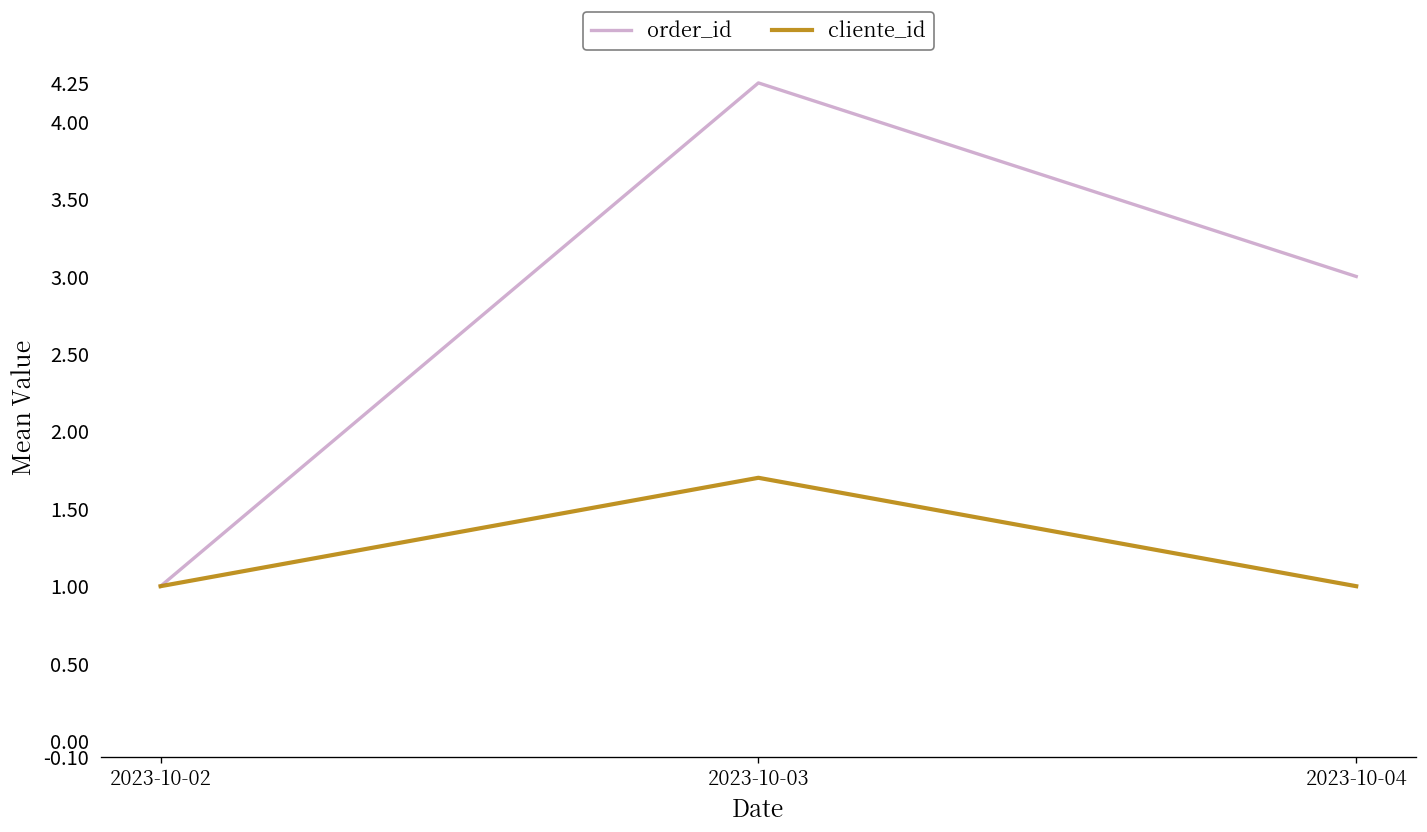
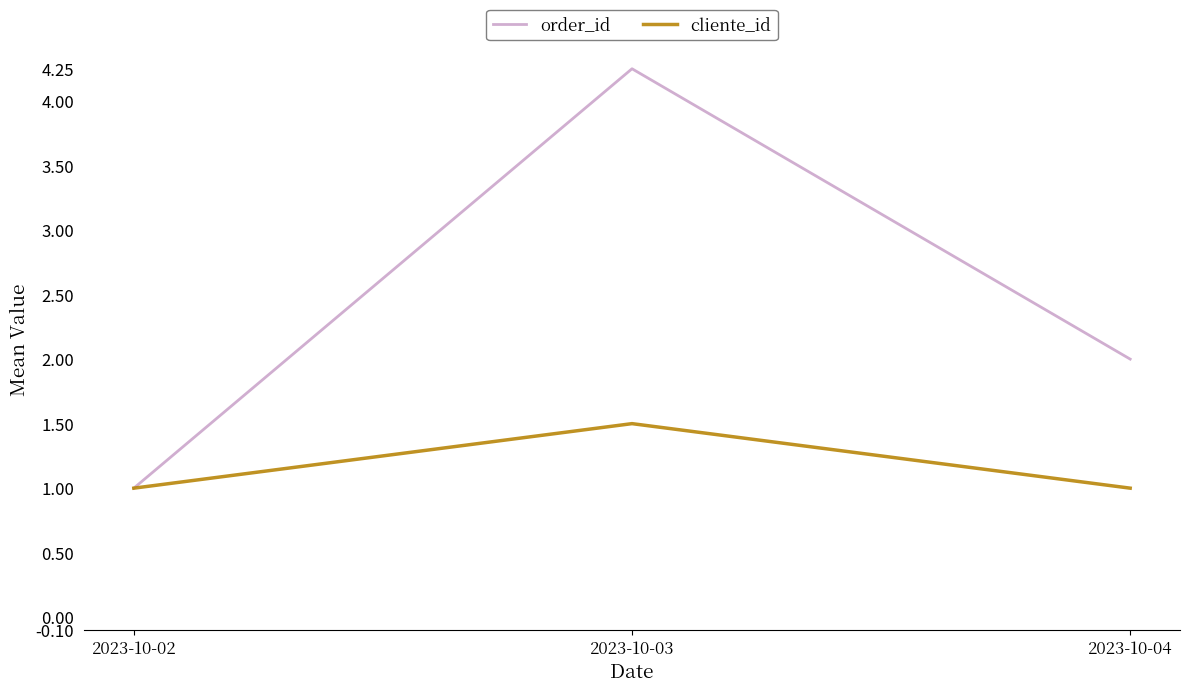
  {
    "order_id": {
      "2023-10-03": 4.25,
-     "2023-10-04": 3
+     "2023-10-04": 2
    },
    "cliente_id": {
-     "2023-10-03": 1.7,
+     "2023-10-03": 1.5,
      "2023-10-04": 1.0
    }
  }
